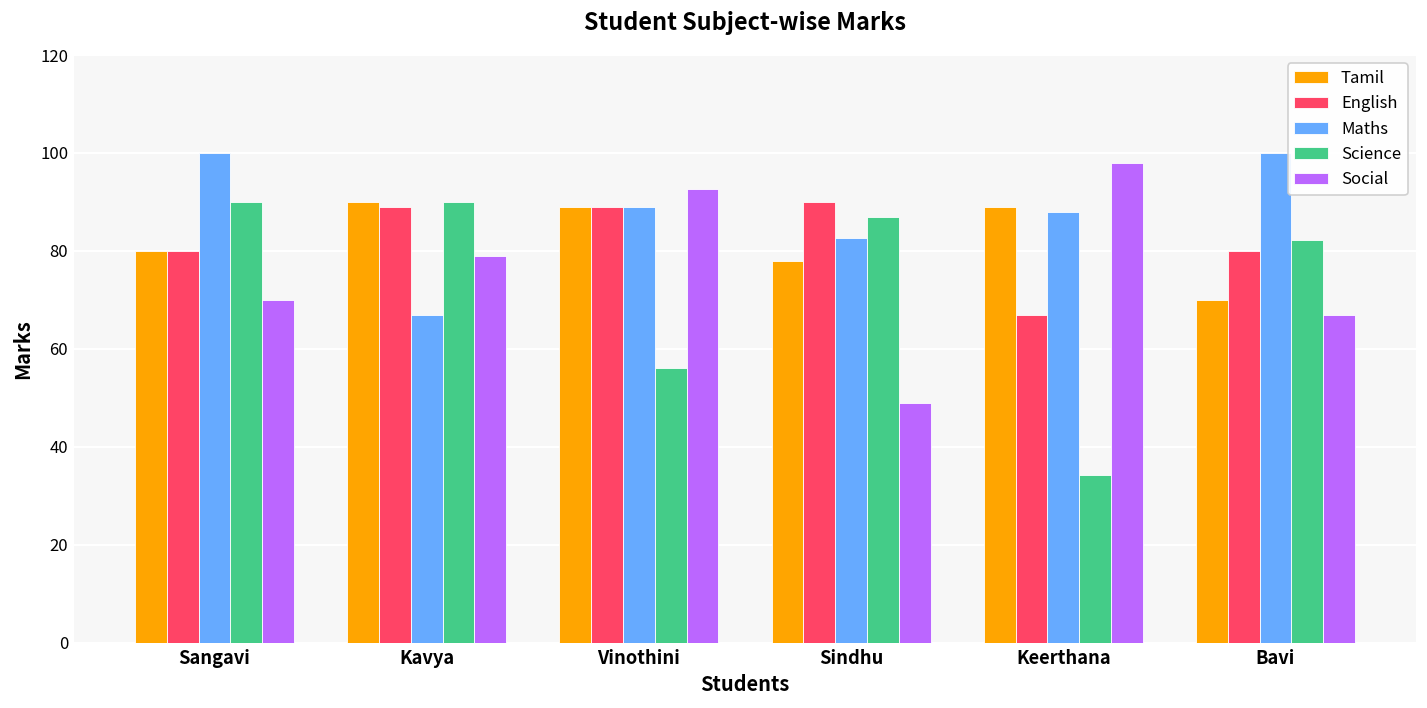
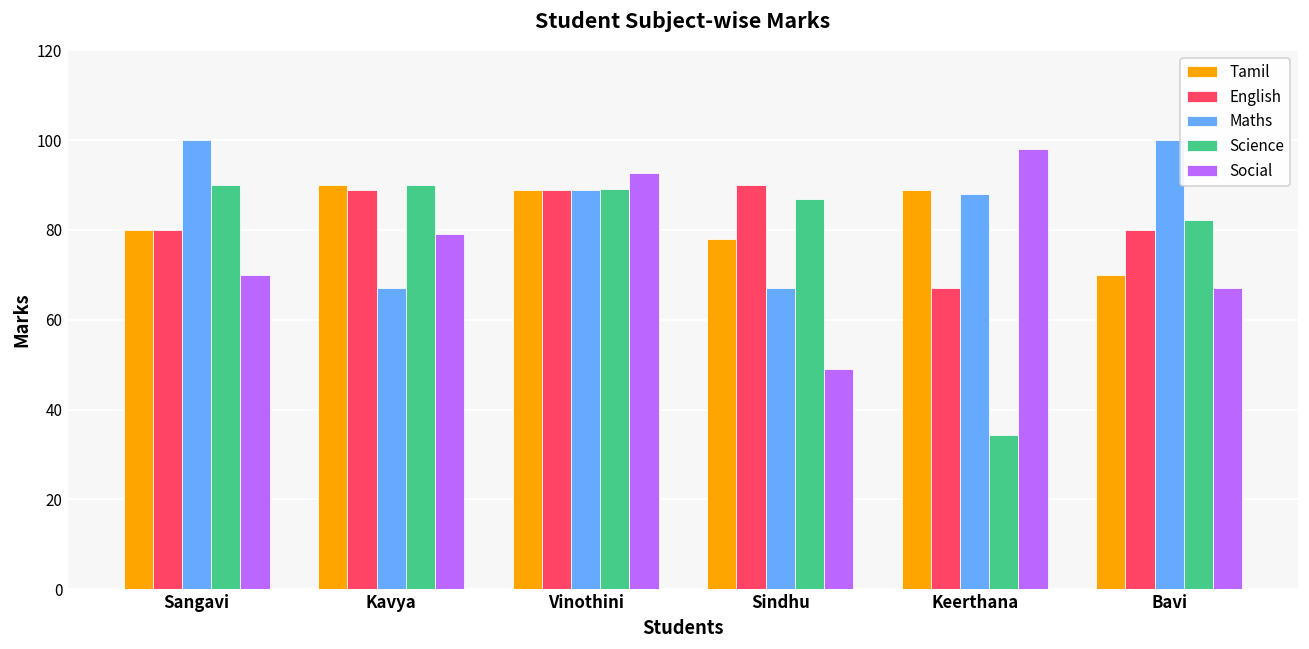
  {
    "Tamil": {
      "Sangavi": 80,
      "Kavya": 90,
      "Vinothini": 89,
      "Sindhu": 78,
      "Keerthana": 89,
      "Bavi": 70
    },
    "English": {
      "Sangavi": 80,
      "Kavya": 89,
      "Vinothini": 89,
      "Sindhu": 90,
      "Keerthana": 67,
      "Bavi": 80
    },
    "Maths": {
      "Sangavi": 100,
      "Kavya": 67,
      "Vinothini": 89,
-     "Sindhu": 83,
+     "Sindhu": 67,
      "Keerthana": 88,
      "Bavi": 100
    },
    "Science": {
      "Sangavi": 90,
      "Kavya": 90,
-     "Vinothini": 56,
+     "Vinothini": 89,
      "Sindhu": 87,
      "Keerthana": 34,
      "Bavi": 82
    },
    "Social": {
      "Sangavi": 70,
      "Kavya": 79,
      "Vinothini": 93,
      "Sindhu": 49,
      "Keerthana": 98,
      "Bavi": 67
    }
  }
